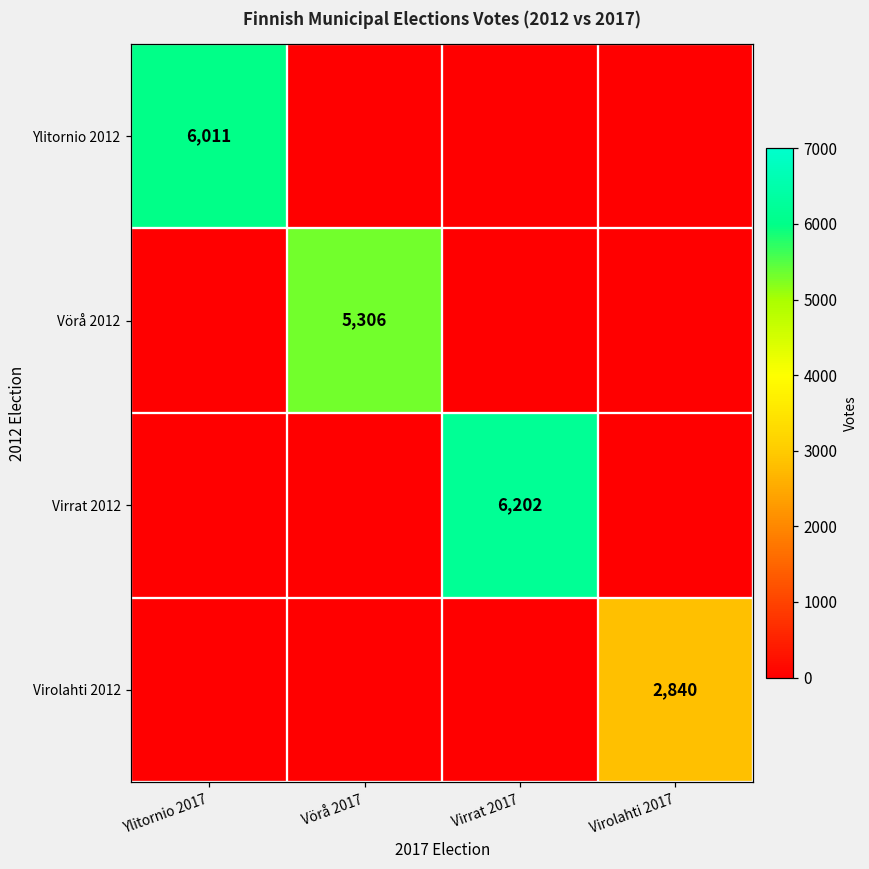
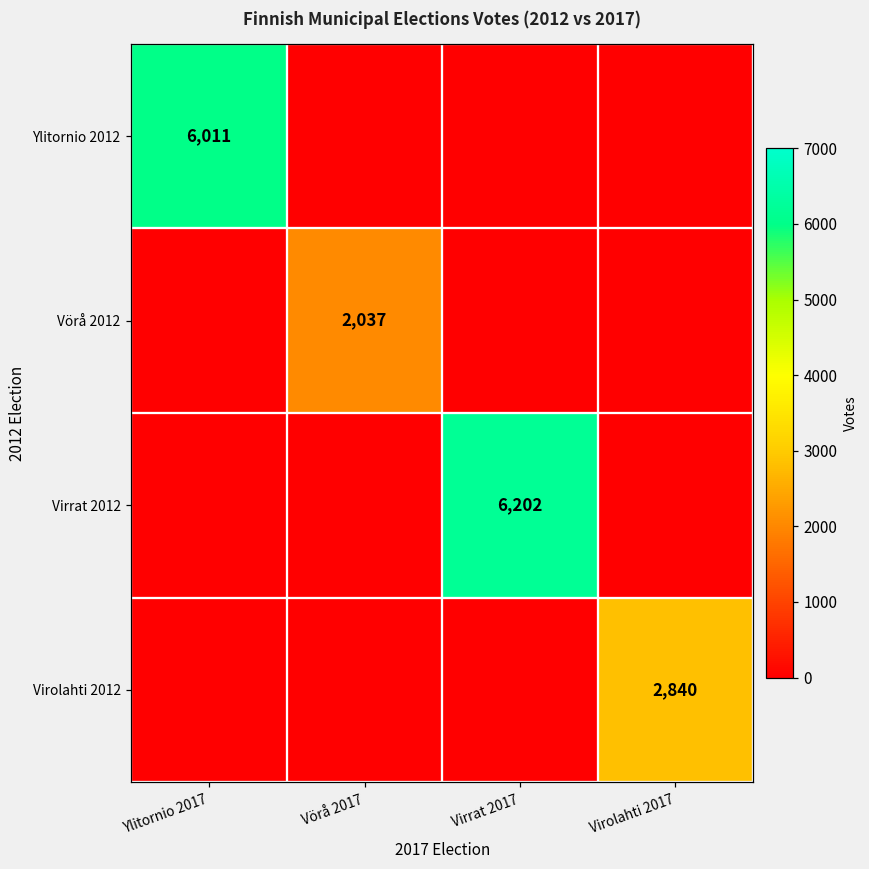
  {
    "Ylitornio 2012": {
      "Ylitornio 2017": "6,011"
    },
    "Vörå 2012": {
-     "Vörå 2017": "5,306"
+     "Vörå 2017": "2,037"
    },
    "Virrat 2012": {
      "Virrat 2017": "6,202"
    },
    "Virolahti 2012": {
      "Virolahti 2017": "2,840"
    }
  }
